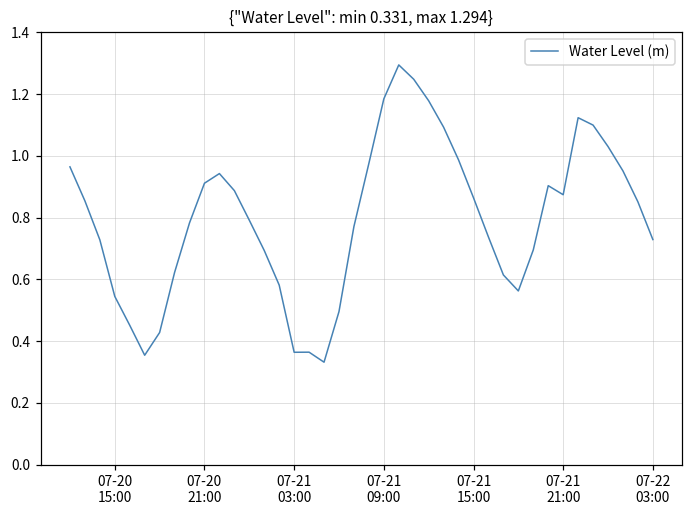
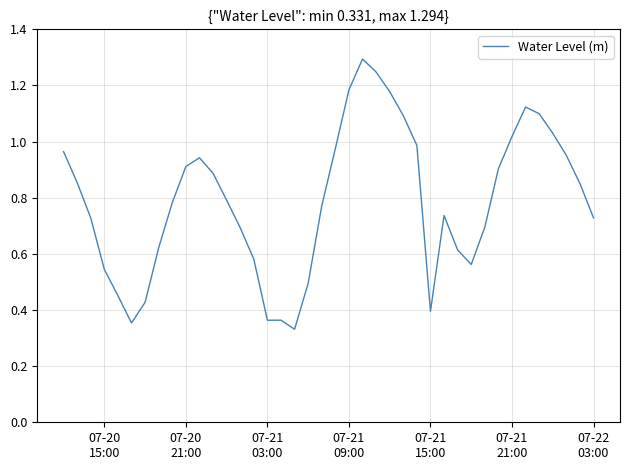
  {
    "07-20 15:00": 0.54,
    "07-20 21:00": 0.91,
    "07-21 03:00": 0.36,
    "07-21 09:00": 1.18,
-   "07-21 15:00": 0.86,
-   "07-21 21:00": 0.87,
+   "07-21 15:00": 0.40,
+   "07-21 21:00": 1.02,
    "07-22 03:00": 0.73
  }
